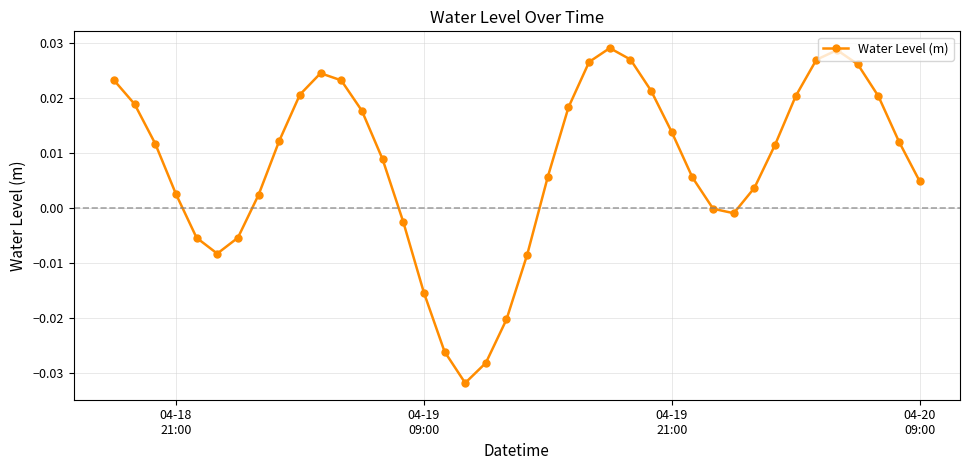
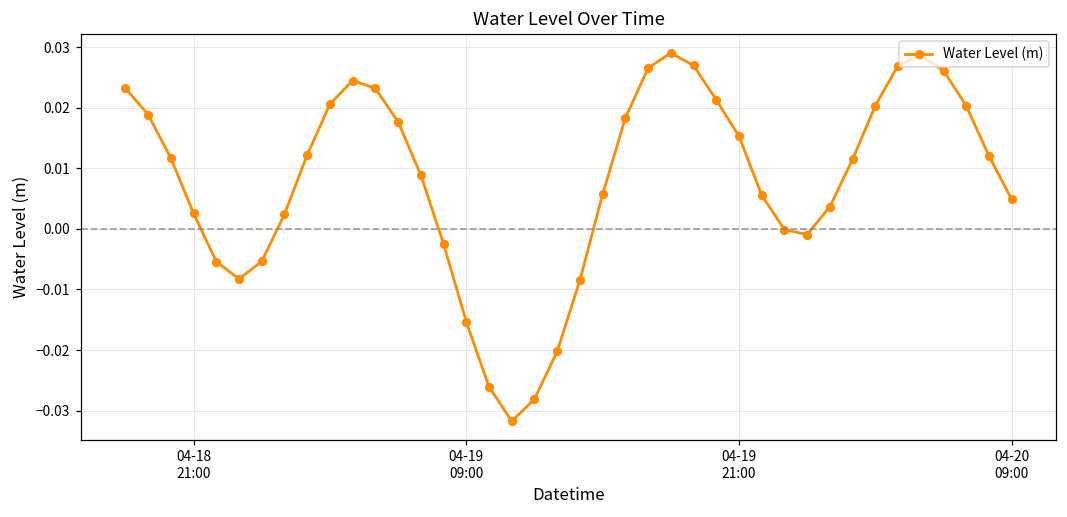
  {
    "04-18 21:00": 0.003,
    "04-19 09:00": -0.015,
-   "04-19 21:00": 0.014,
+   "04-19 21:00": 0.015,
    "04-20 09:00": 0.005
  }
